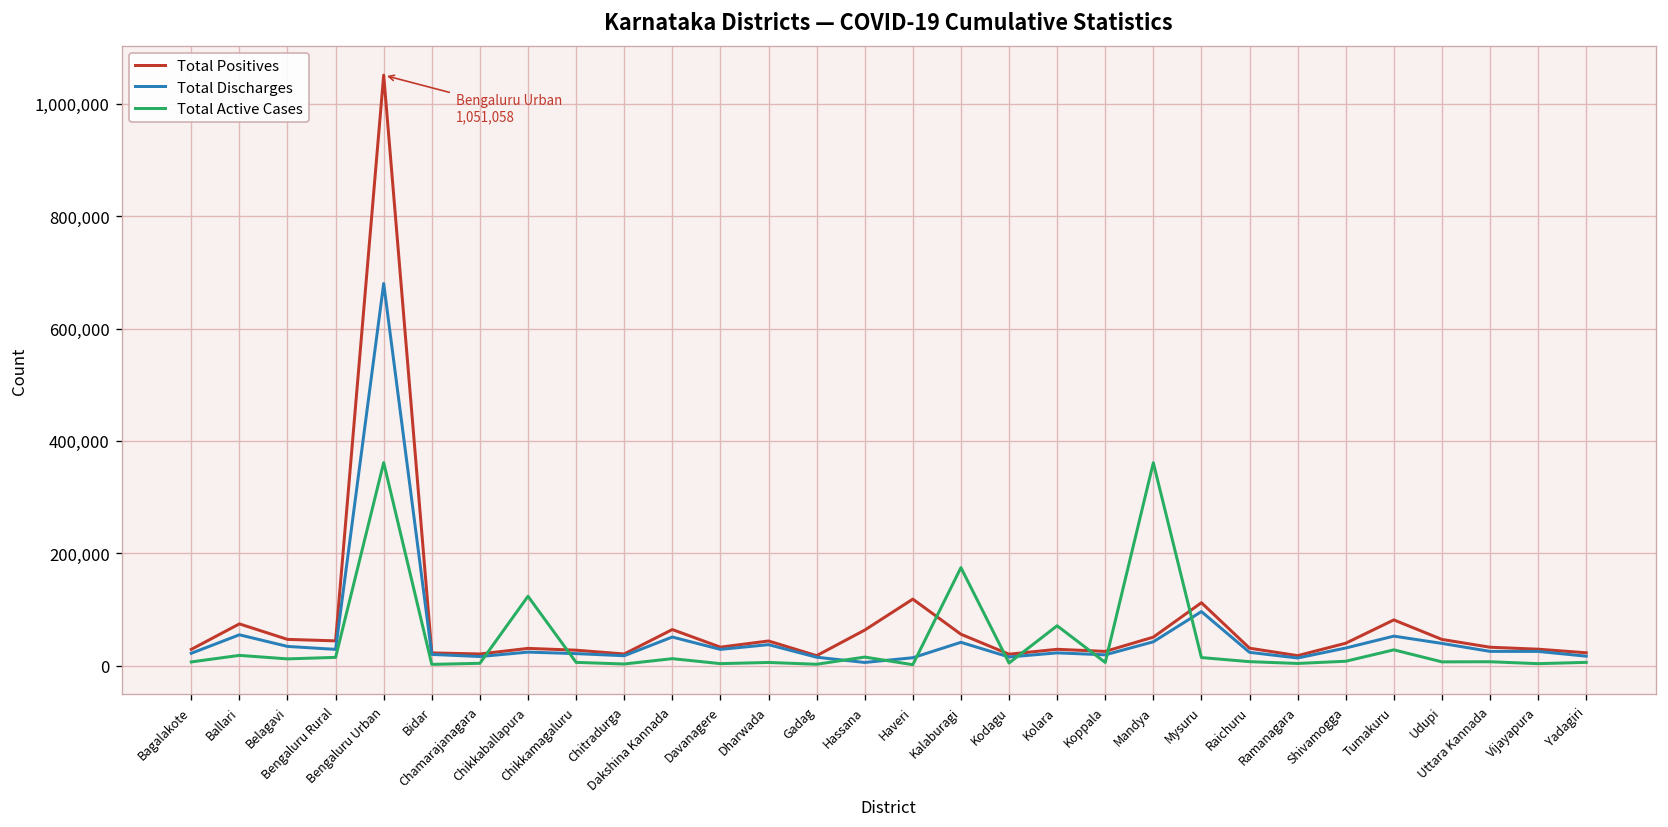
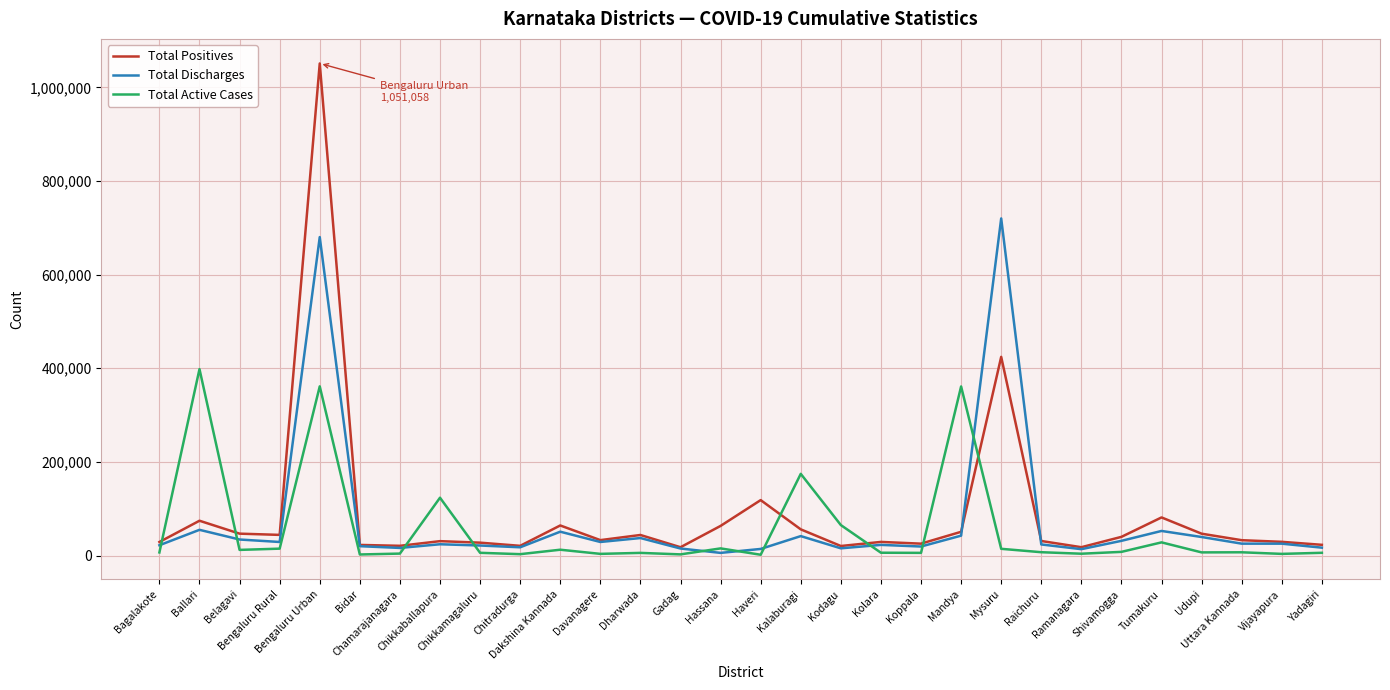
  {
    "Total Positives": {
      "Bagalakote": "30,000",
      "Ballari": "70,000",
      "Belagavi": "50,000",
      "Bengaluru Rural": "40,000",
      "Chikkaballapura": "30,000",
      "Chikkamagaluru": "30,000",
      "Dakshina Kannada": "60,000",
      "Dharwada": "40,000",
      "Hassana": "60,000",
      "Haveri": "120,000",
      "Kalaburagi": "60,000",
      "Kolara": "30,000",
      "Koppala": "30,000",
      "Mandya": "50,000",
-     "Mysuru": "110,000",
+     "Mysuru": "420,000",
      "Raichuru": "30,000",
      "Shivamogga": "40,000",
      "Tumakuru": "80,000",
      "Udupi": "50,000",
      "Uttara Kannada": "30,000",
      "Yadagiri": "20,000"
    },
    "Total Discharges": {
      "Bagalakote": "20,000",
      "Ballari": "50,000",
      "Belagavi": "30,000",
      "Bengaluru Rural": "30,000",
      "Bengaluru Urban": "680,000",
      "Chikkaballapura": "20,000",
      "Chikkamagaluru": "20,000",
      "Dakshina Kannada": "50,000",
      "Dharwada": "40,000",
      "Hassana": "10,000",
      "Haveri": "10,000",
      "Kalaburagi": "40,000",
      "Kolara": "20,000",
      "Koppala": "20,000",
      "Mandya": "40,000",
-     "Mysuru": "100,000",
+     "Mysuru": "720,000",
      "Raichuru": "20,000",
      "Shivamogga": "30,000",
      "Tumakuru": "50,000",
      "Udupi": "40,000",
      "Uttara Kannada": "30,000",
      "Yadagiri": "20,000"
    },
    "Total Active Cases": {
      "Bagalakote": "10,000",
-     "Ballari": "20,000",
+     "Ballari": "400,000",
      "Belagavi": "10,000",
      "Bengaluru Rural": "10,000",
      "Bengaluru Urban": "360,000",
      "Bidar": "0",
      "Chamarajanagara": "0",
      "Chikkaballapura": "120,000",
      "Chikkamagaluru": "10,000",
      "Chitradurga": "0",
      "Dakshina Kannada": "10,000",
      "Davanagere": "0",
      "Dharwada": "10,000",
      "Gadag": "0",
      "Hassana": "20,000",
      "Haveri": "0",
      "Kalaburagi": "170,000",
-     "Kodagu": "0",
-     "Kolara": "70,000",
+     "Kodagu": "70,000",
+     "Kolara": "10,000",
      "Koppala": "10,000",
      "Mandya": "360,000",
      "Mysuru": "10,000",
      "Raichuru": "10,000",
      "Ramanagara": "0",
      "Shivamogga": "10,000",
      "Tumakuru": "30,000",
      "Udupi": "10,000",
      "Uttara Kannada": "10,000",
      "Vijayapura": "0",
      "Yadagiri": "10,000"
    }
  }
